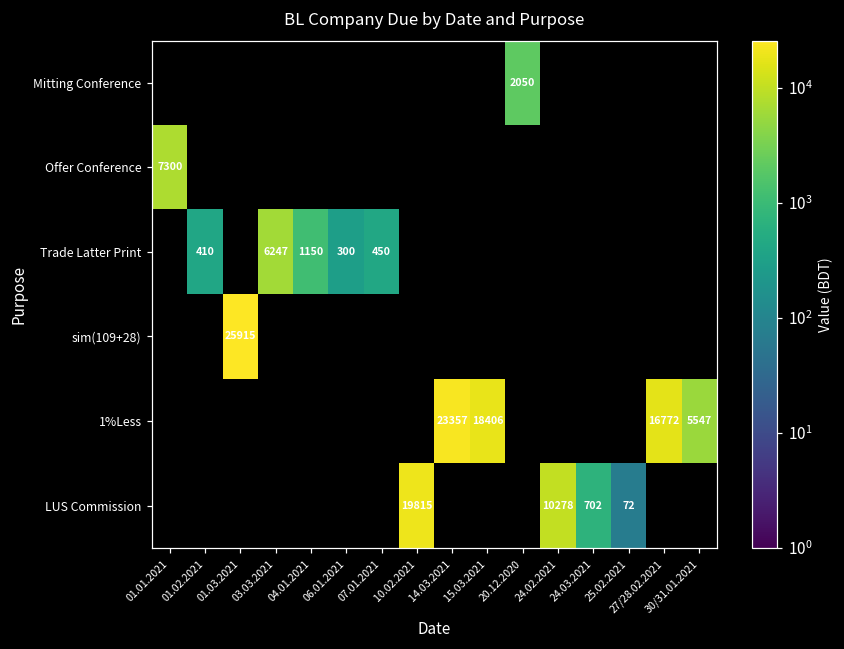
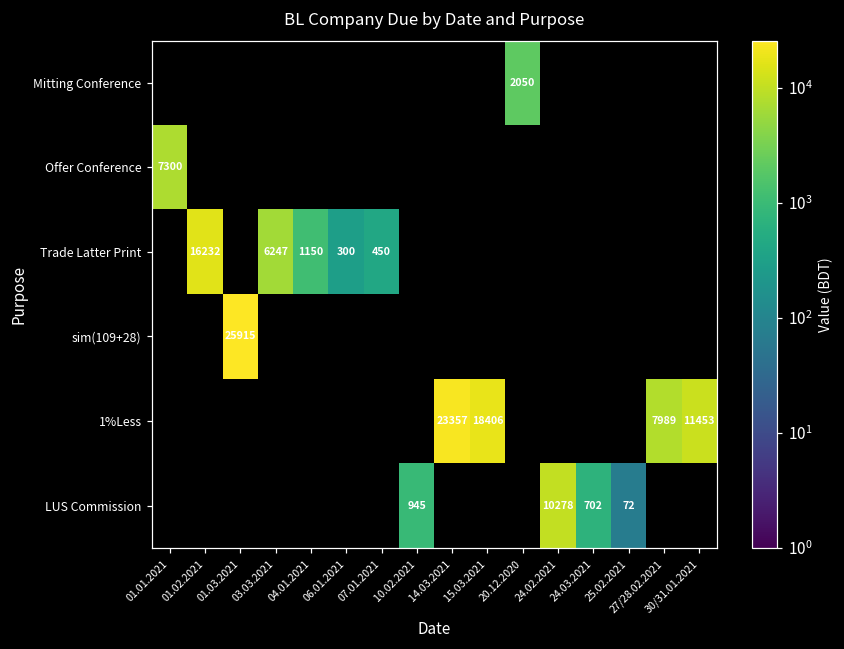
  {
    "Mitting Conference": {
      "20.12.2020": 2050
    },
    "Offer Conference": {
      "01.01.2021": 7300
    },
    "Trade Latter Print": {
-     "01.02.2021": 410,
+     "01.02.2021": 16232,
      "03.03.2021": 6247,
      "04.01.2021": 1150,
      "06.01.2021": 300,
      "07.01.2021": 450
    },
    "sim(109+28)": {
      "01.03.2021": 25915
    },
    "1%Less": {
      "14.03.2021": 23357,
      "15.03.2021": 18406,
-     "27/28.02.2021": 16772,
-     "30/31.01.2021": 5547
+     "27/28.02.2021": 7989,
+     "30/31.01.2021": 11453
    },
    "LUS Commission": {
-     "10.02.2021": 19815,
+     "10.02.2021": 945,
      "24.02.2021": 10278,
      "24.03.2021": 702,
      "25.02.2021": 72
    }
  }
